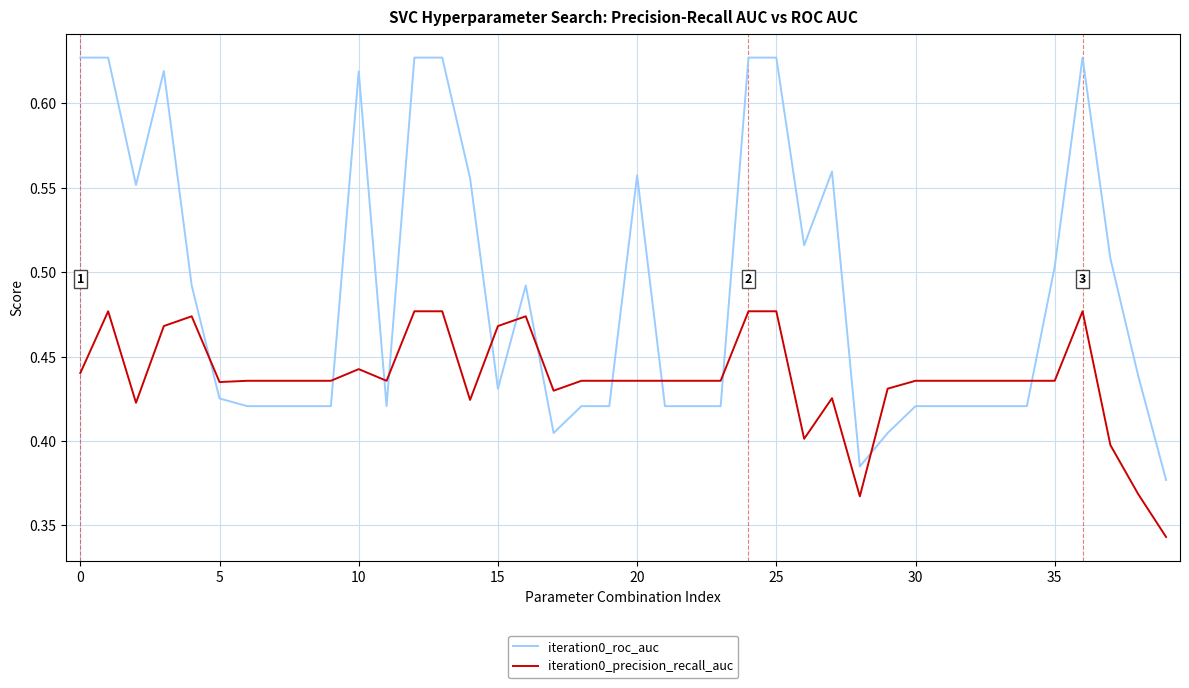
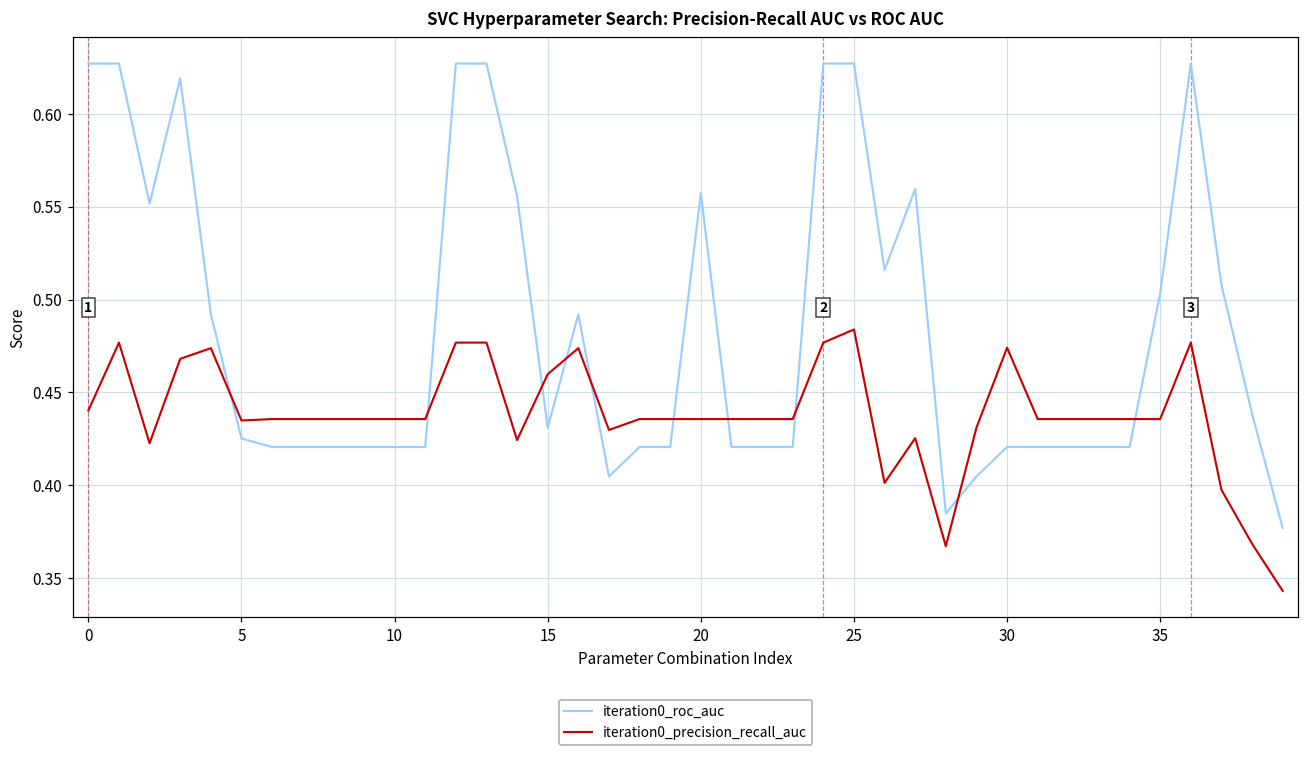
  {
    "iteration0_roc_auc": {
      "0": 0.627,
      "5": 0.425,
-     "10": 0.619,
+     "10": 0.421,
      "15": 0.431,
      "20": 0.557,
      "25": 0.627,
      "30": 0.421,
      "35": 0.503
    },
    "iteration0_precision_recall_auc": {
      "0": 0.440,
      "5": 0.435,
-     "10": 0.443,
-     "15": 0.468,
+     "10": 0.436,
+     "15": 0.460,
      "20": 0.436,
-     "25": 0.477,
-     "30": 0.436,
+     "25": 0.484,
+     "30": 0.474,
      "35": 0.436
    }
  }
